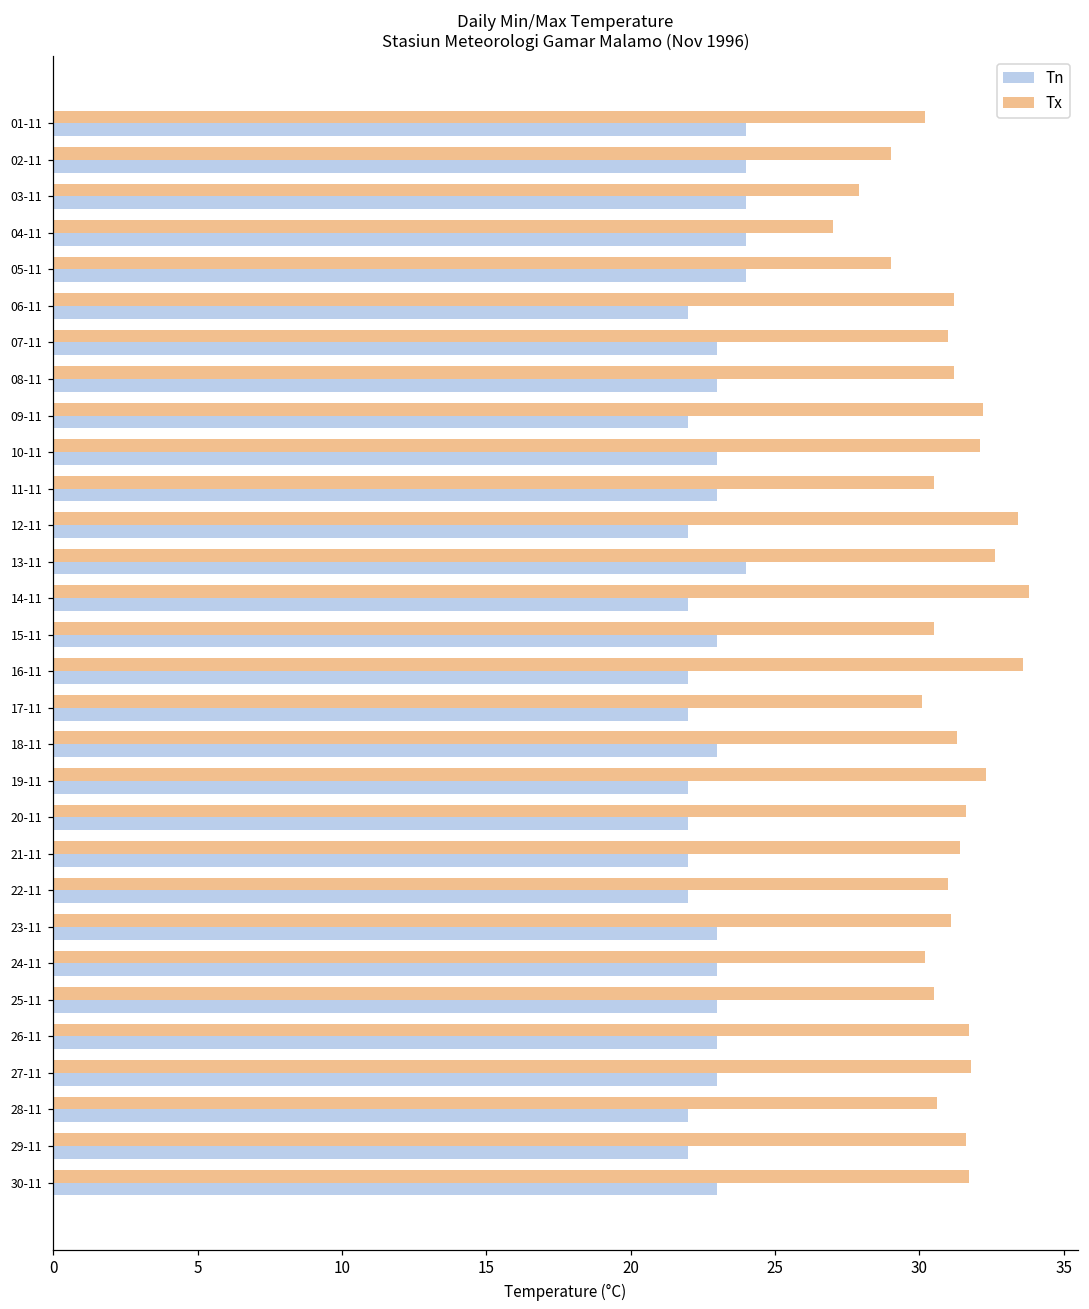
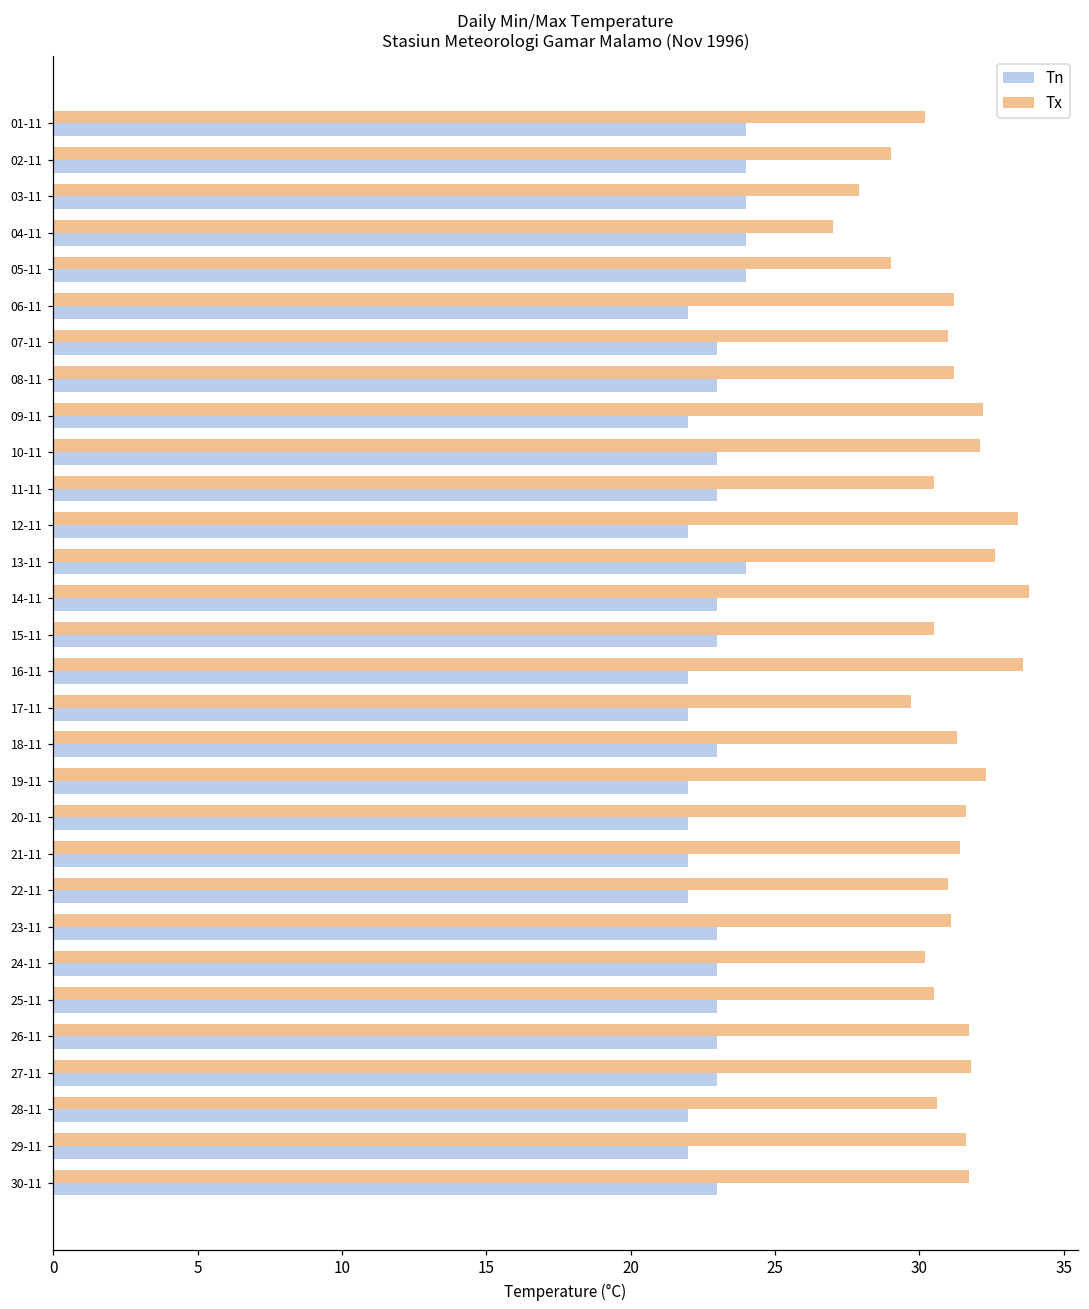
  {
    "Tn": {
      "01-11": 24,
      "02-11": 24,
      "03-11": 24,
      "04-11": 24,
      "05-11": 24,
      "06-11": 22,
      "07-11": 23,
      "08-11": 23,
      "09-11": 22,
      "10-11": 23,
      "11-11": 23,
      "12-11": 22,
      "13-11": 24,
-     "14-11": 22,
+     "14-11": 23,
      "15-11": 23,
      "16-11": 22,
      "17-11": 22,
      "18-11": 23,
      "19-11": 22,
      "20-11": 22,
      "21-11": 22,
      "22-11": 22,
      "23-11": 23,
      "24-11": 23,
      "25-11": 23,
      "26-11": 23,
      "27-11": 23,
      "28-11": 22,
      "29-11": 22,
      "30-11": 23
    },
    "Tx": {
      "01-11": 30.2,
      "02-11": 29.0,
      "03-11": 27.9,
      "04-11": 27.0,
      "05-11": 29.0,
      "06-11": 31.2,
      "07-11": 31.0,
      "08-11": 31.2,
      "09-11": 32.2,
      "10-11": 32.1,
      "11-11": 30.5,
      "12-11": 33.4,
      "13-11": 32.6,
      "14-11": 33.8,
      "15-11": 30.5,
      "16-11": 33.6,
-     "17-11": 30.1,
+     "17-11": 29.7,
      "18-11": 31.3,
      "19-11": 32.3,
      "20-11": 31.6,
      "21-11": 31.4,
      "22-11": 31.0,
      "23-11": 31.1,
      "24-11": 30.2,
      "25-11": 30.5,
      "26-11": 31.7,
      "27-11": 31.8,
      "28-11": 30.6,
      "29-11": 31.6,
      "30-11": 31.7
    }
  }
